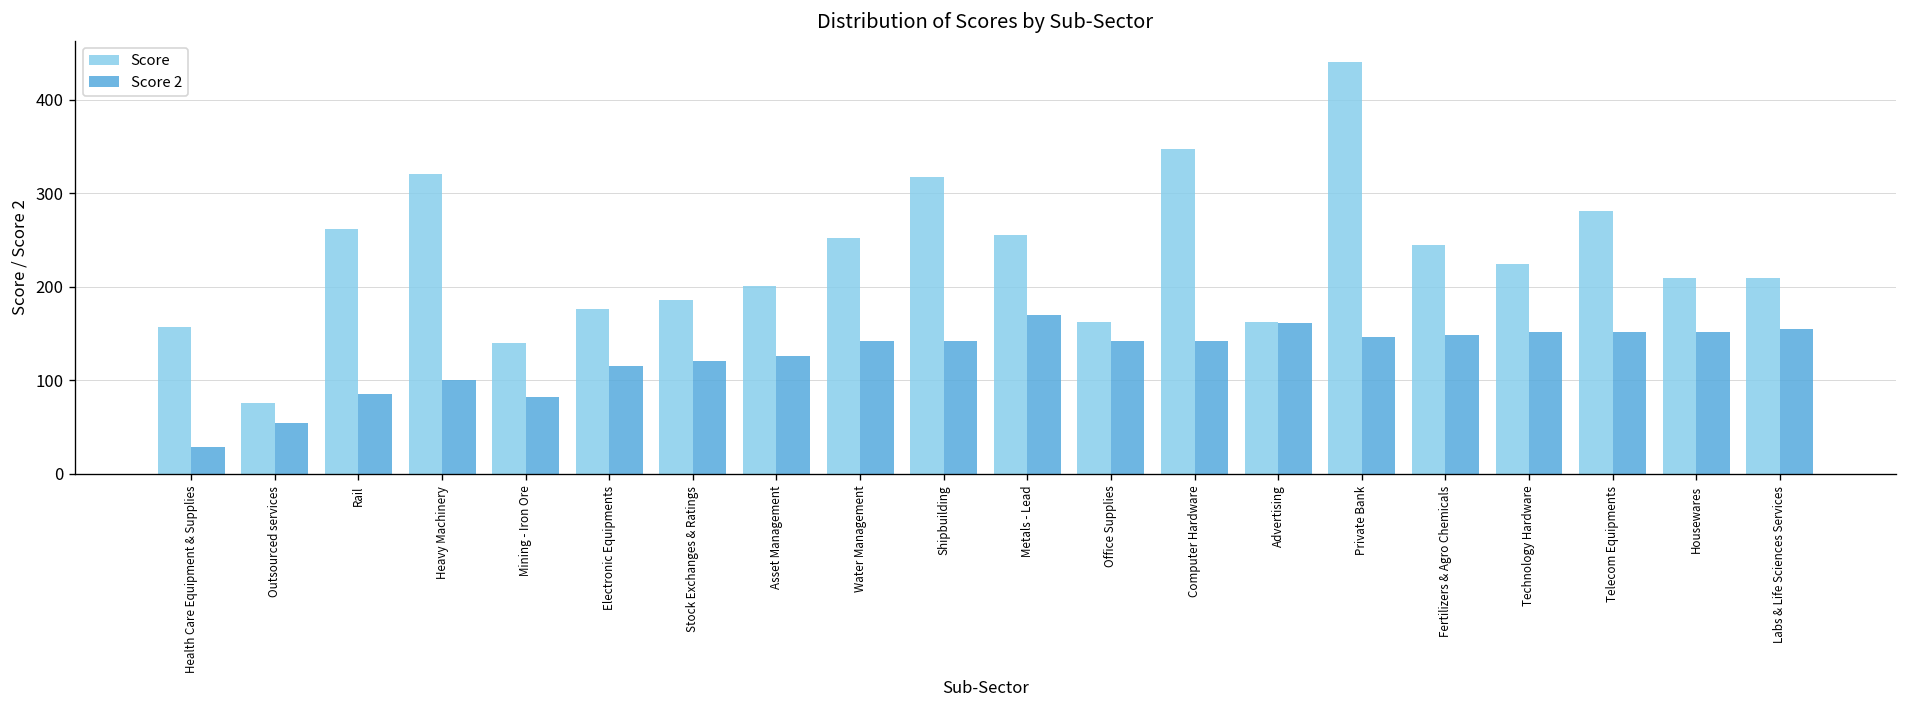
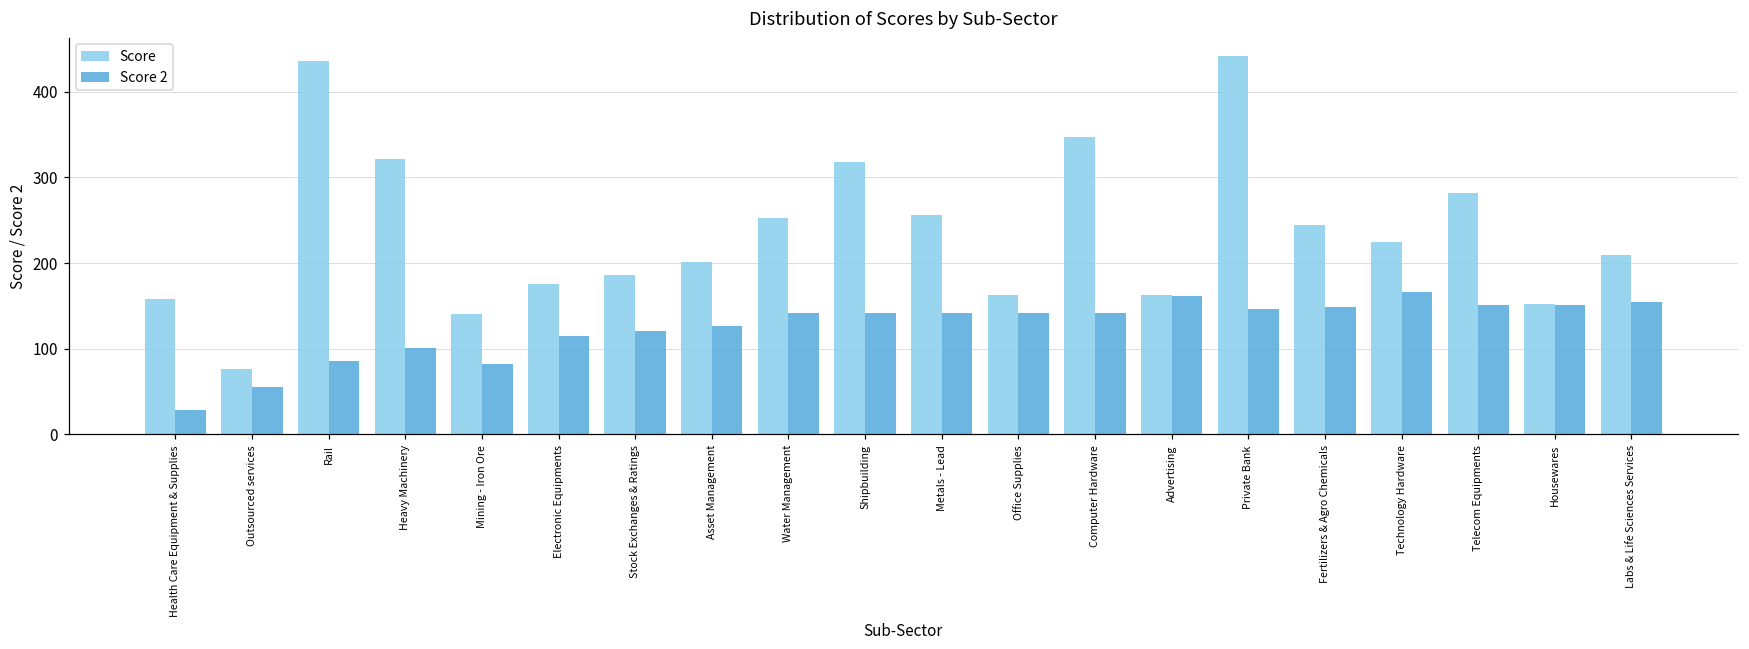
  {
    "Score": {
      "Health Care Equipment & Supplies": 160,
      "Outsourced services": 80,
-     "Rail": 260,
+     "Rail": 440,
      "Heavy Machinery": 320,
      "Mining - Iron Ore": 140,
      "Electronic Equipments": 180,
      "Stock Exchanges & Ratings": 190,
      "Asset Management": 200,
      "Water Management": 250,
      "Shipbuilding": 320,
      "Metals - Lead": 260,
      "Office Supplies": 160,
      "Computer Hardware": 350,
      "Advertising": 160,
      "Private Bank": 440,
      "Fertilizers & Agro Chemicals": 240,
      "Technology Hardware": 230,
      "Telecom Equipments": 280,
-     "Housewares": 210,
+     "Housewares": 150,
      "Labs & Life Sciences Services": 210
    },
    "Score 2": {
      "Health Care Equipment & Supplies": 30,
      "Outsourced services": 60,
      "Rail": 90,
      "Heavy Machinery": 100,
      "Mining - Iron Ore": 80,
      "Electronic Equipments": 120,
      "Stock Exchanges & Ratings": 120,
      "Asset Management": 130,
      "Water Management": 140,
      "Shipbuilding": 140,
-     "Metals - Lead": 170,
+     "Metals - Lead": 140,
      "Office Supplies": 140,
      "Computer Hardware": 140,
      "Advertising": 160,
      "Private Bank": 150,
      "Fertilizers & Agro Chemicals": 150,
-     "Technology Hardware": 150,
+     "Technology Hardware": 170,
      "Telecom Equipments": 150,
      "Housewares": 150,
      "Labs & Life Sciences Services": 160
    }
  }
